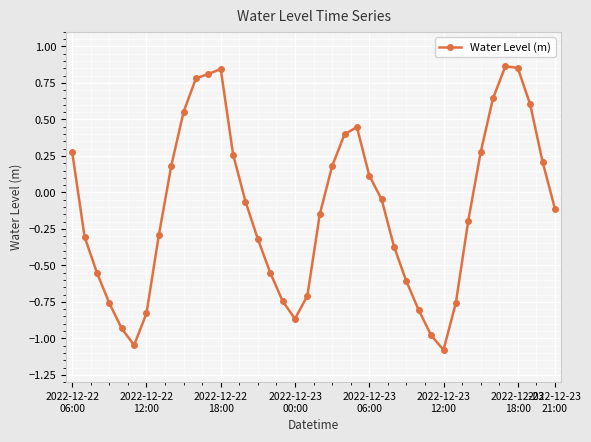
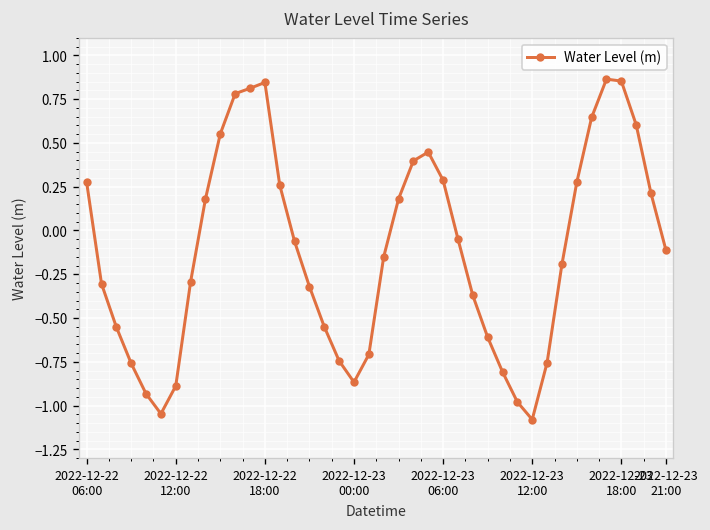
  {
    "2022-12-22 06:00": 0.27,
-   "2022-12-22 12:00": -0.83,
+   "2022-12-22 12:00": -0.89,
    "2022-12-22 18:00": 0.85,
    "2022-12-23 00:00": -0.87,
-   "2022-12-23 06:00": 0.12,
+   "2022-12-23 06:00": 0.29,
    "2022-12-23 12:00": -1.08
  }
